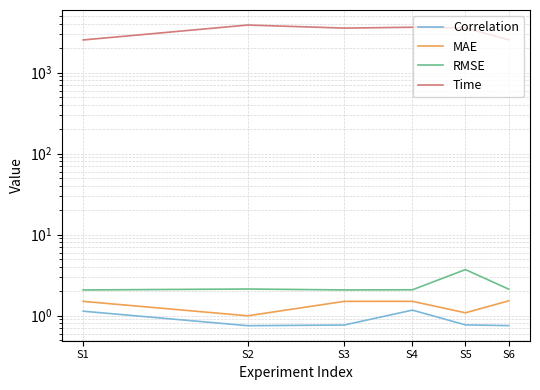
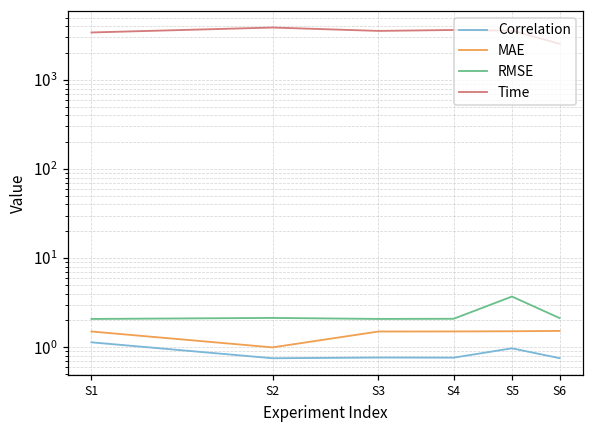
  {
    "Correlation": {
      "S1": 1.1,
      "S2": 0.8,
      "S3": 0.8,
-     "S4": 1.2,
-     "S5": 0.8,
+     "S4": 0.8,
+     "S5": 1.0,
      "S6": 0.8
    },
    "MAE": {
      "S1": 1.5,
      "S2": 1.0,
      "S3": 1.5,
      "S4": 1.5,
-     "S5": 1.1,
+     "S5": 1.5,
      "S6": 1.5
    },
    "RMSE": {
      "S1": 2.1,
      "S2": 2.1,
      "S3": 2.1,
      "S4": 2.1,
      "S5": 4,
      "S6": 2.1
    },
    "Time": {
-     "S1": 2500,
+     "S1": 3400,
      "S2": 4000,
      "S3": 4000,
      "S4": 4000
    }
  }
